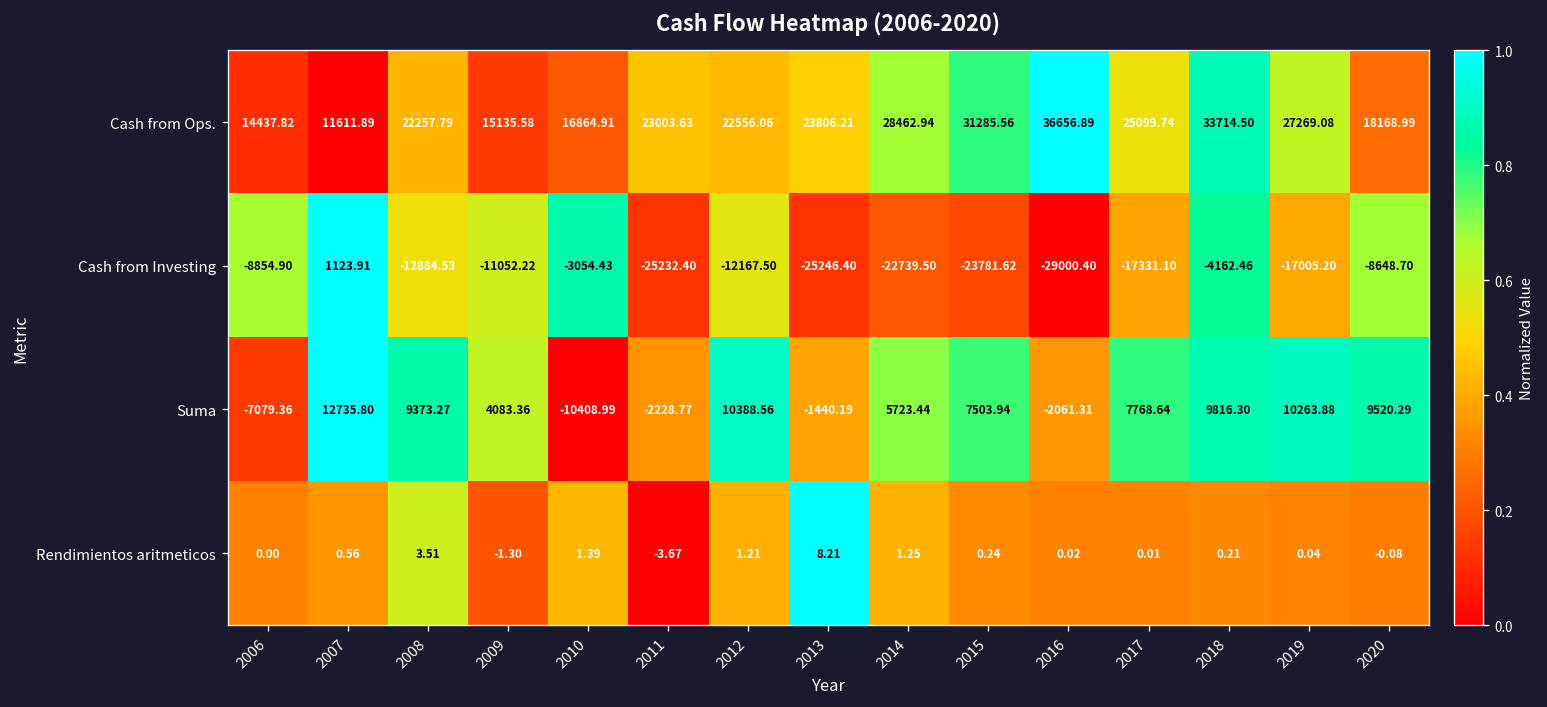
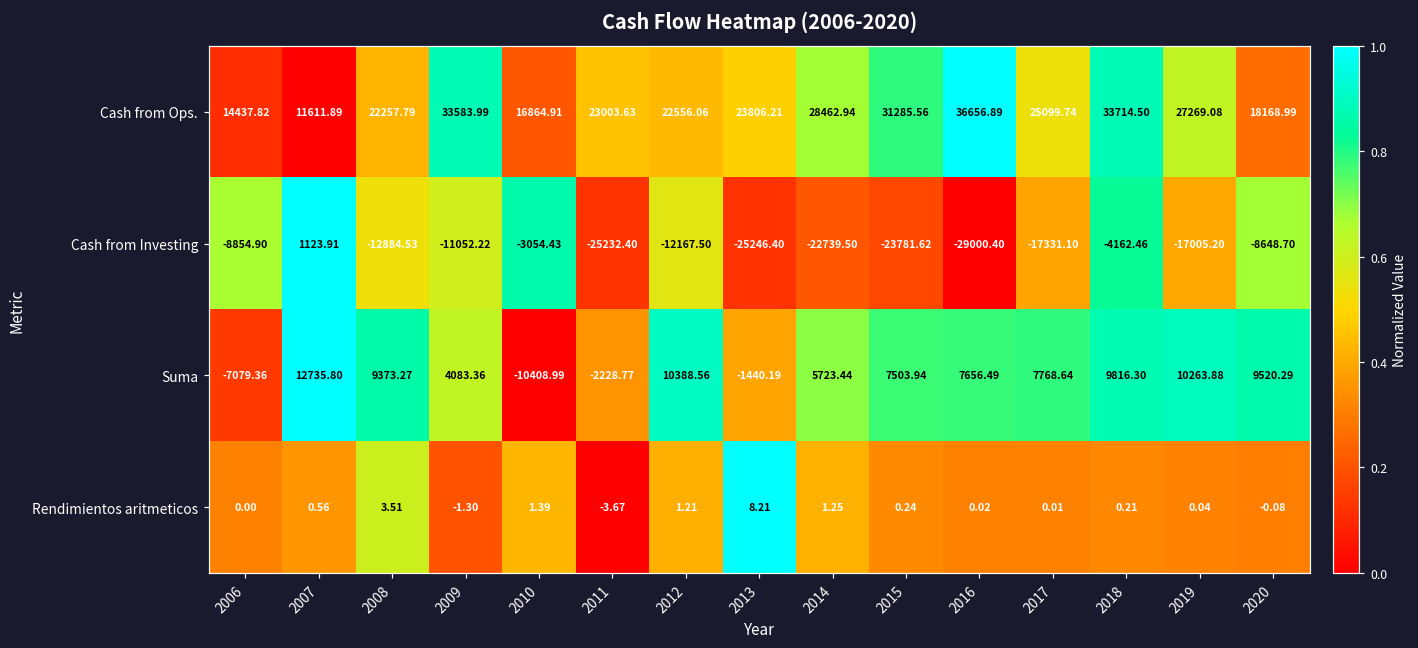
  {
    "Cash from Ops.": {
      "2006": 14437.82,
      "2007": 11611.89,
      "2008": 22257.79,
-     "2009": 15135.58,
+     "2009": 33583.99,
      "2010": 16864.91,
      "2011": 23003.63,
      "2012": 22556.06,
      "2013": 23806.21,
      "2014": 28462.94,
      "2015": 31285.56,
      "2016": 36656.89,
      "2017": 25099.74,
      "2018": 33714.50,
      "2019": 27269.08,
      "2020": 18168.99
    },
    "Cash from Investing": {
      "2006": -8854.90,
      "2007": 1123.91,
      "2008": -12884.53,
      "2009": -11052.22,
      "2010": -3054.43,
      "2011": -25232.40,
      "2012": -12167.50,
      "2013": -25246.40,
      "2014": -22739.50,
      "2015": -23781.62,
      "2016": -29000.40,
      "2017": -17331.10,
      "2018": -4162.46,
      "2019": -17005.20,
      "2020": -8648.70
    },
    "Suma": {
      "2006": -7079.36,
      "2007": 12735.80,
      "2008": 9373.27,
      "2009": 4083.36,
      "2010": -10408.99,
      "2011": -2228.77,
      "2012": 10388.56,
      "2013": -1440.19,
      "2014": 5723.44,
      "2015": 7503.94,
-     "2016": -2061.31,
+     "2016": 7656.49,
      "2017": 7768.64,
      "2018": 9816.30,
      "2019": 10263.88,
      "2020": 9520.29
    },
    "Rendimientos aritmeticos": {
      "2006": 0.00,
      "2007": 0.56,
      "2008": 3.51,
      "2009": -1.30,
      "2010": 1.39,
      "2011": -3.67,
      "2012": 1.21,
      "2013": 8.21,
      "2014": 1.25,
      "2015": 0.24,
      "2016": 0.02,
      "2017": 0.01,
      "2018": 0.21,
      "2019": 0.04,
      "2020": -0.08
    }
  }
